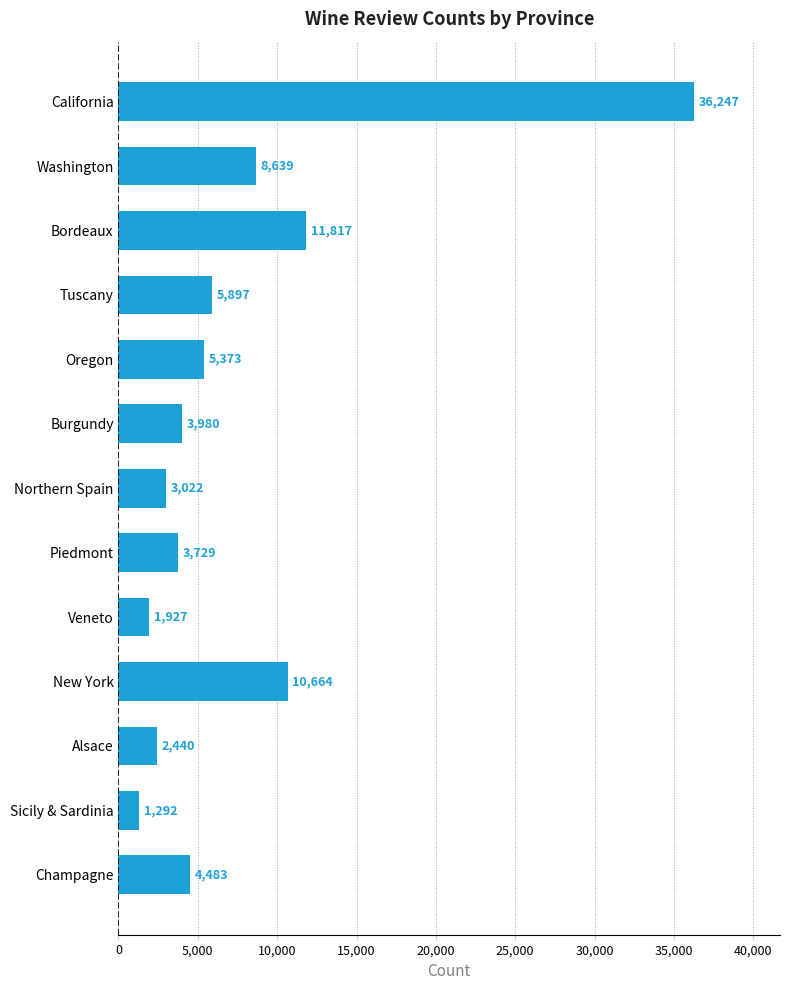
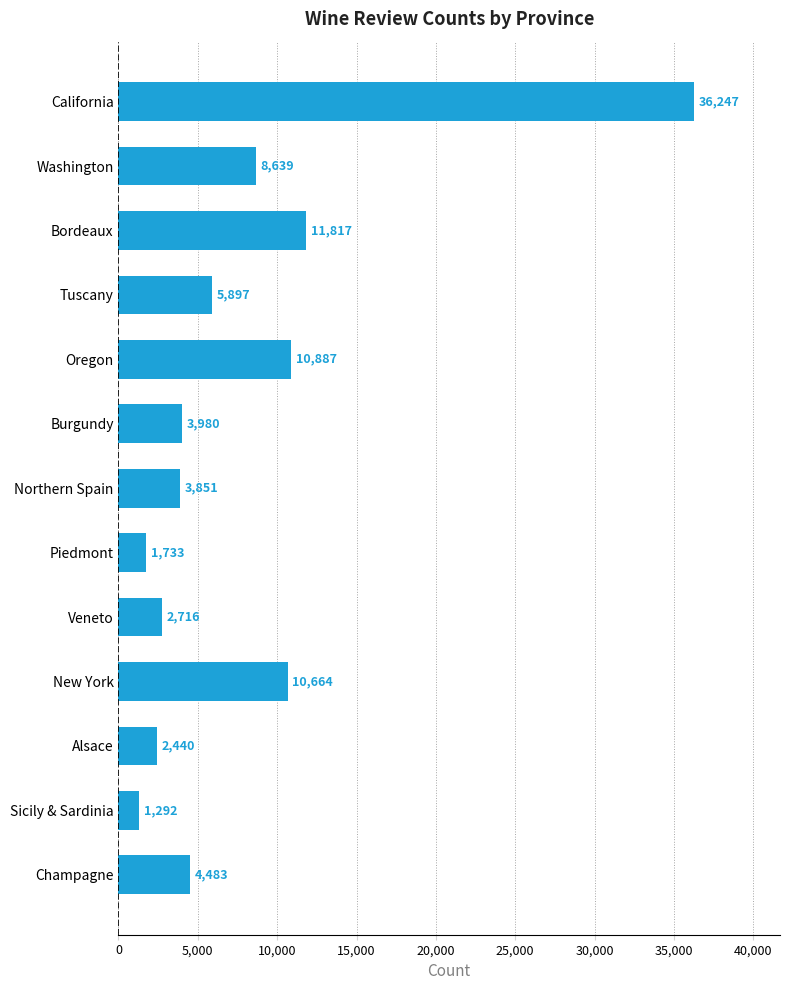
  {
    "California": "36,247",
    "Washington": "8,639",
    "Bordeaux": "11,817",
    "Tuscany": "5,897",
-   "Oregon": "5,373",
+   "Oregon": "10,887",
    "Burgundy": "3,980",
-   "Northern Spain": "3,022",
-   "Piedmont": "3,729",
-   "Veneto": "1,927",
+   "Northern Spain": "3,851",
+   "Piedmont": "1,733",
+   "Veneto": "2,716",
    "New York": "10,664",
    "Alsace": "2,440",
    "Sicily & Sardinia": "1,292",
    "Champagne": "4,483"
  }
